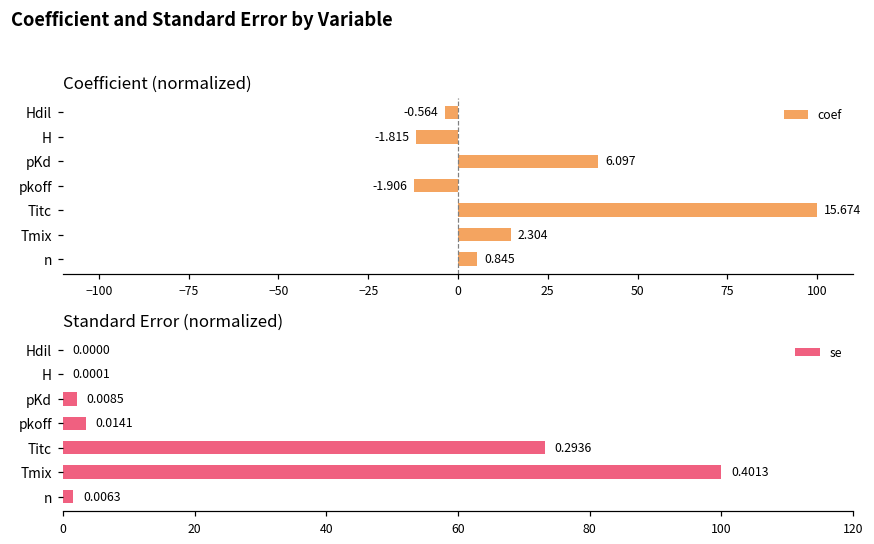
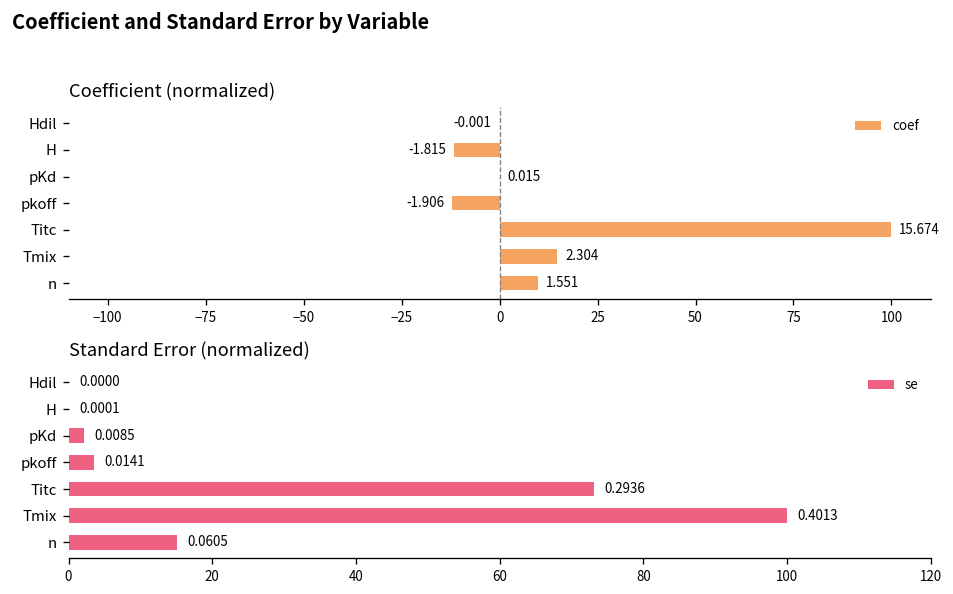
  {
    "Coefficient (normalized)": {
-     "Hdil": -0.564,
-     "pKd": 6.097,
-     "n": 0.845
+     "Hdil": -0.001,
+     "pKd": 0.015,
+     "n": 1.551
    },
    "Standard Error (normalized)": {
-     "n": 0.0063
+     "n": 0.0605
    }
  }
